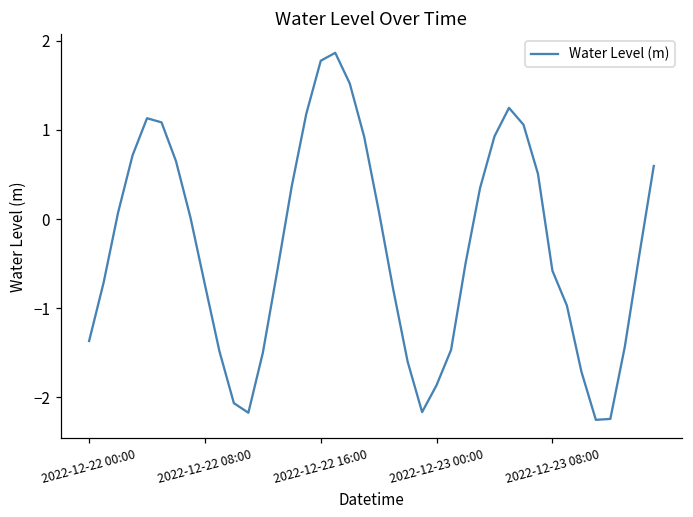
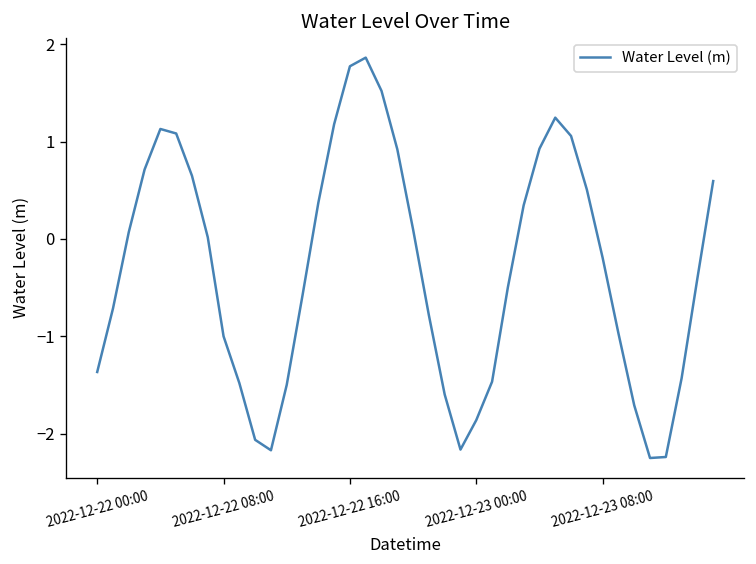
  {
    "2022-12-22 00:00": -1.4,
-   "2022-12-22 08:00": -0.7,
+   "2022-12-22 08:00": -1.0,
    "2022-12-22 16:00": 1.8,
    "2022-12-23 00:00": -1.9,
-   "2022-12-23 08:00": -0.6
+   "2022-12-23 08:00": -0.2
  }
